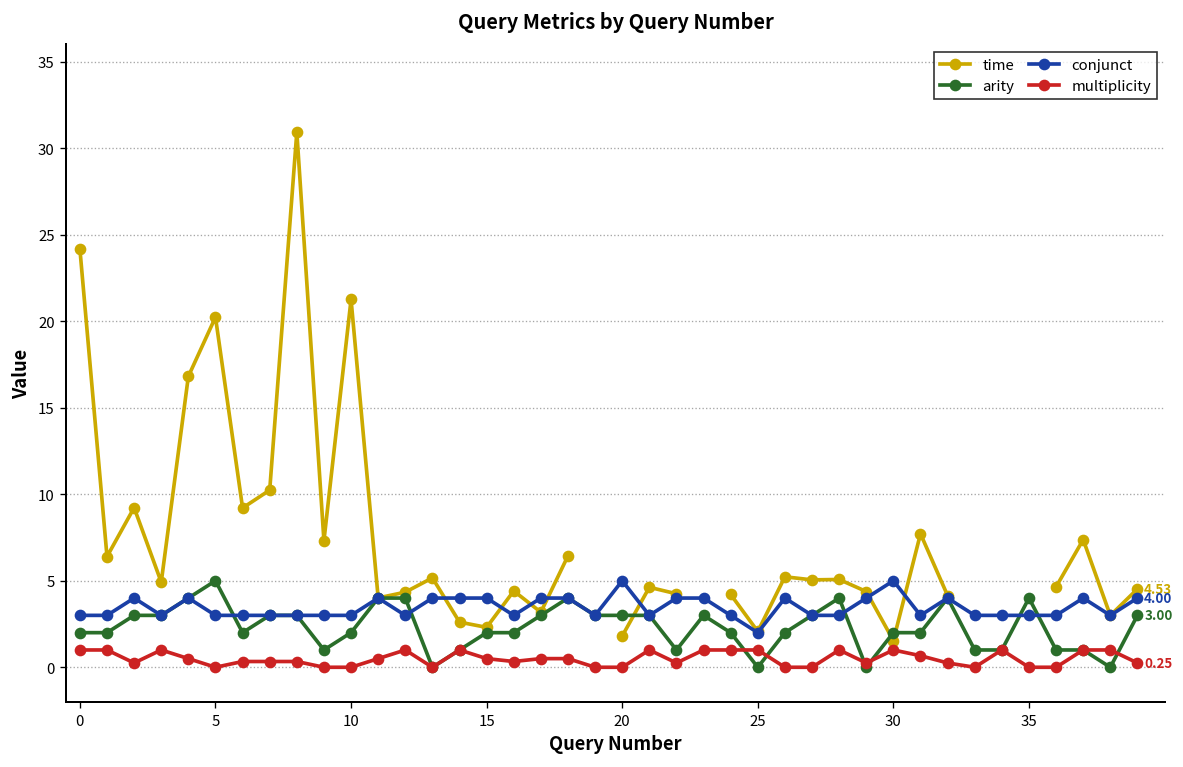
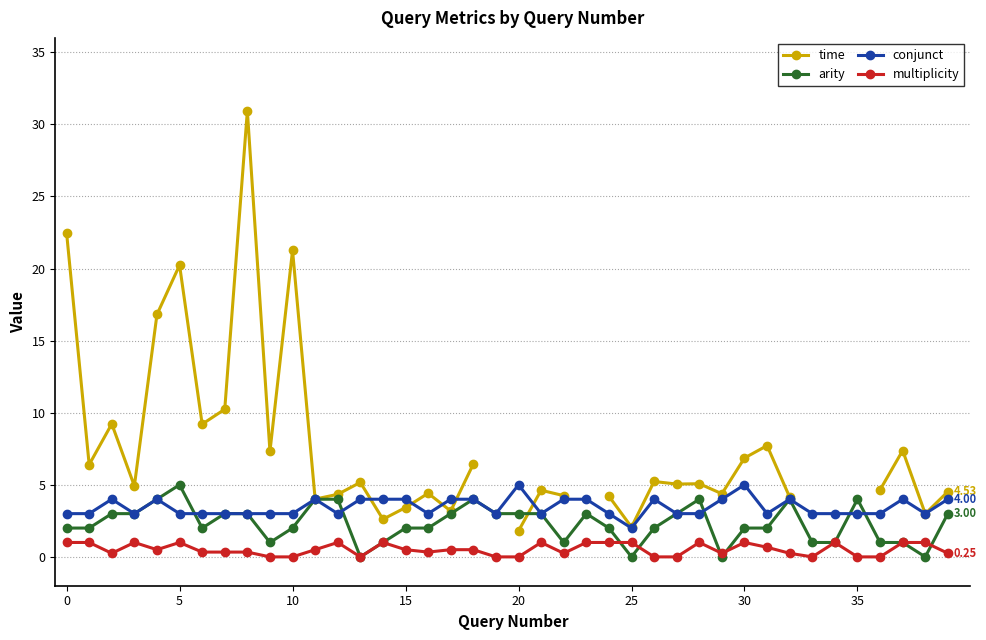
  {
    "time": {
-     "0": 24.2,
+     "0": 22.5,
      "5": 20.2,
      "10": 21.3,
-     "15": 2.3,
+     "15": 3.4,
      "20": 1.8,
-     "30": 1.5
+     "30": 6.9
    },
    "arity": {
      "0": 2.0,
      "5": 5.0,
      "10": 2.0,
      "15": 2.0,
      "20": 3.0,
      "25": 0.0,
      "30": 2.0,
      "35": 4.0
    },
    "conjunct": {
      "0": 3.0,
      "5": 3.0,
      "10": 3.0,
      "15": 4.0,
      "20": 5.0,
      "30": 5.0,
      "35": 3.0
    },
    "multiplicity": {
      "0": 1,
-     "5": 0,
+     "5": 1,
      "10": 0,
      "15": 0.5,
      "20": 0,
      "25": 1,
      "30": 1,
      "35": 0
    }
  }
